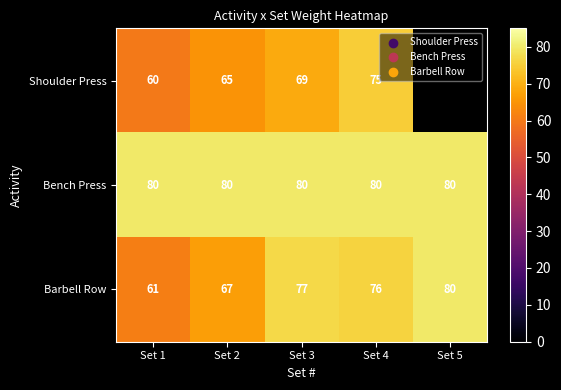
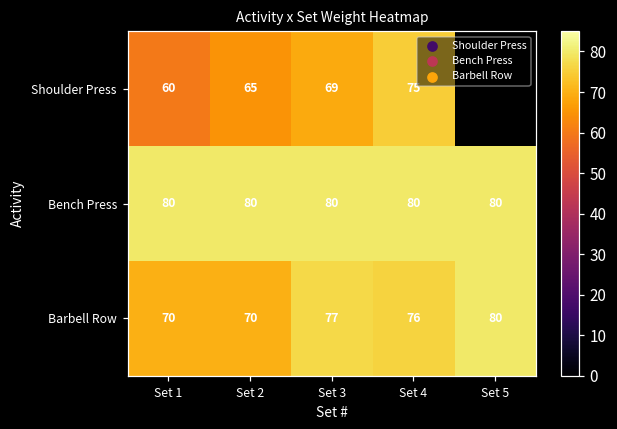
  {
    "Shoulder Press": {
      "Set 1": 60,
      "Set 2": 65,
      "Set 3": 69
    },
    "Bench Press": {
      "Set 1": 80,
      "Set 2": 80,
      "Set 3": 80,
      "Set 4": 80,
      "Set 5": 80
    },
    "Barbell Row": {
-     "Set 1": 61,
-     "Set 2": 67,
+     "Set 1": 70,
+     "Set 2": 70,
      "Set 3": 77,
      "Set 4": 76,
      "Set 5": 80
    }
  }
